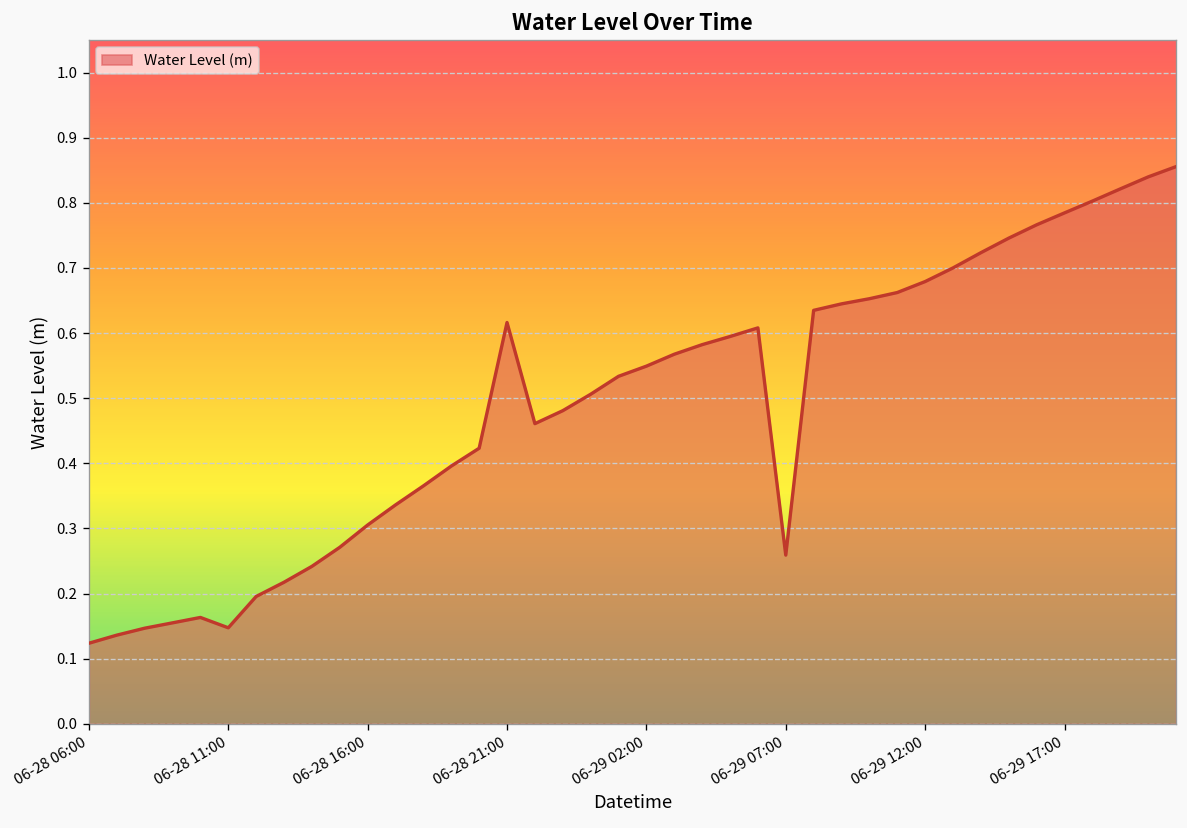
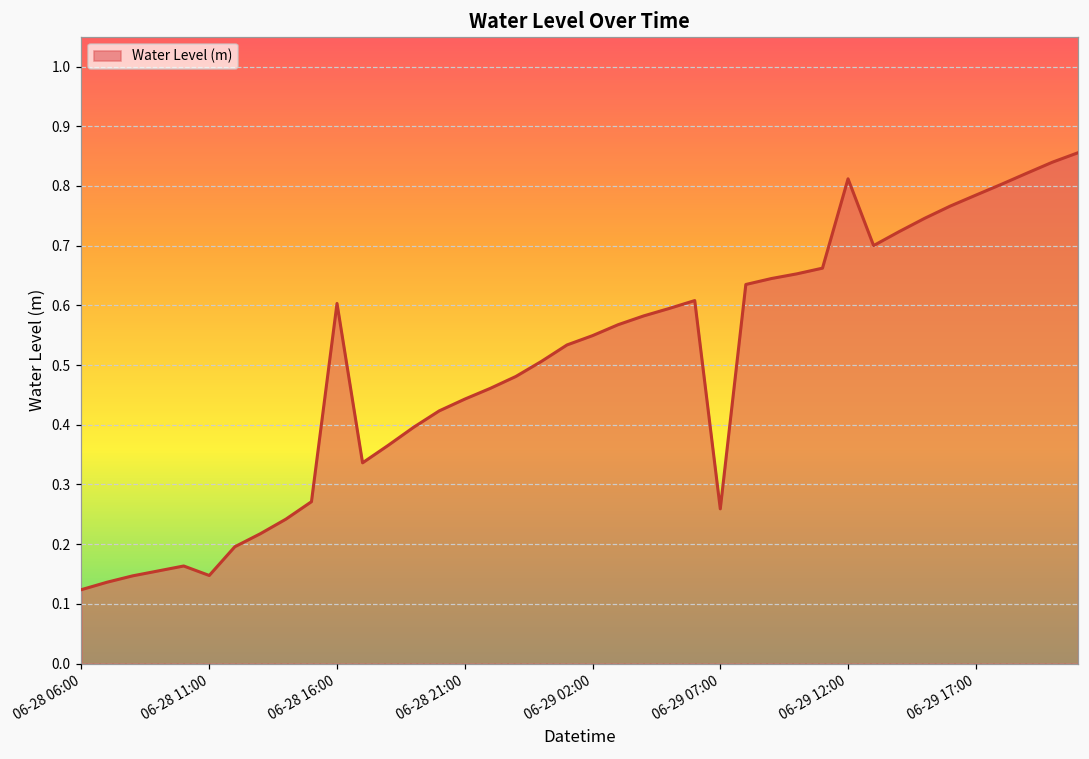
  {
    "06-28 06:00": 0.12,
    "06-28 11:00": 0.15,
-   "06-28 16:00": 0.31,
-   "06-28 21:00": 0.62,
+   "06-28 16:00": 0.60,
+   "06-28 21:00": 0.44,
    "06-29 02:00": 0.55,
    "06-29 07:00": 0.26,
-   "06-29 12:00": 0.68,
+   "06-29 12:00": 0.81,
    "06-29 17:00": 0.78
  }
